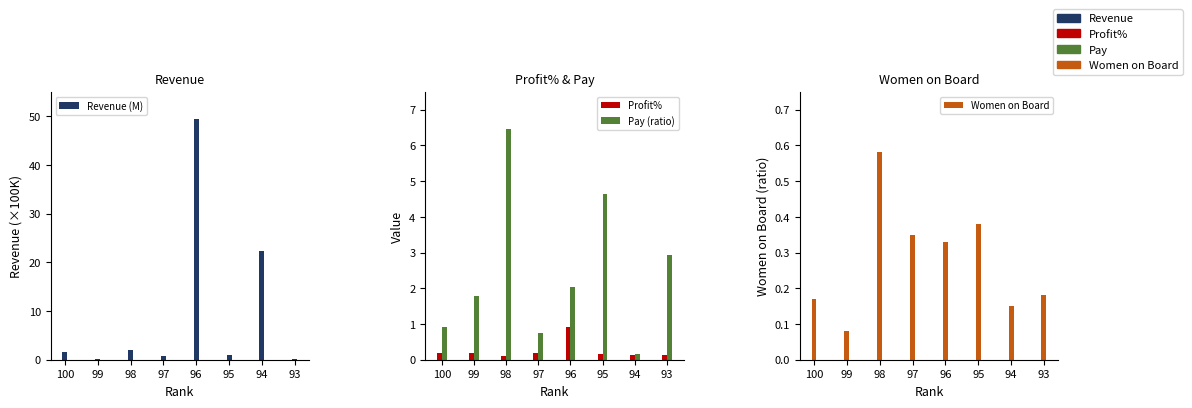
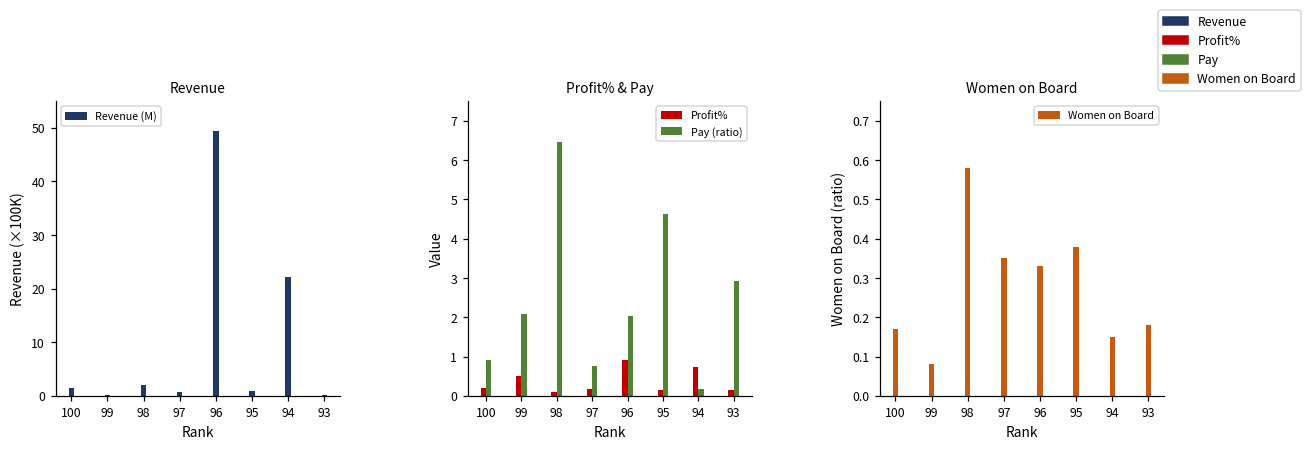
  {
    "Revenue": {
      "100": 2,
      "98": 2,
      "97": 1,
      "96": 49,
      "95": 1,
      "94": 22
    },
    "Profit% & Pay": {
      "Profit%": {
        "100": 0.2,
-       "99": 0.2,
+       "99": 0.5,
        "98": 0.1,
        "97": 0.2,
        "96": 0.9,
        "95": 0.2,
-       "94": 0.1,
+       "94": 0.7,
        "93": 0.1
      },
      "Pay (ratio)": {
        "100": 0.9,
-       "99": 1.8,
+       "99": 2.1,
        "98": 6.5,
        "97": 0.8,
        "96": 2.0,
        "95": 4.6,
        "94": 0.2,
        "93": 2.9
      }
    },
    "Women on Board": {
      "100": 0.17,
      "99": 0.08,
      "98": 0.58,
      "97": 0.35,
      "96": 0.33,
      "95": 0.38,
      "94": 0.15,
      "93": 0.18
    }
  }
